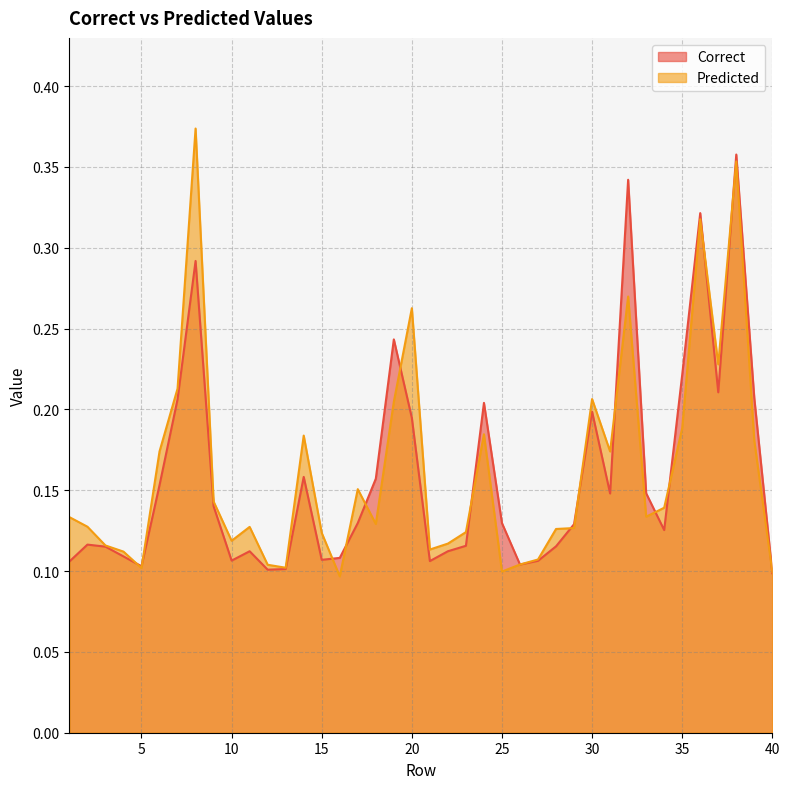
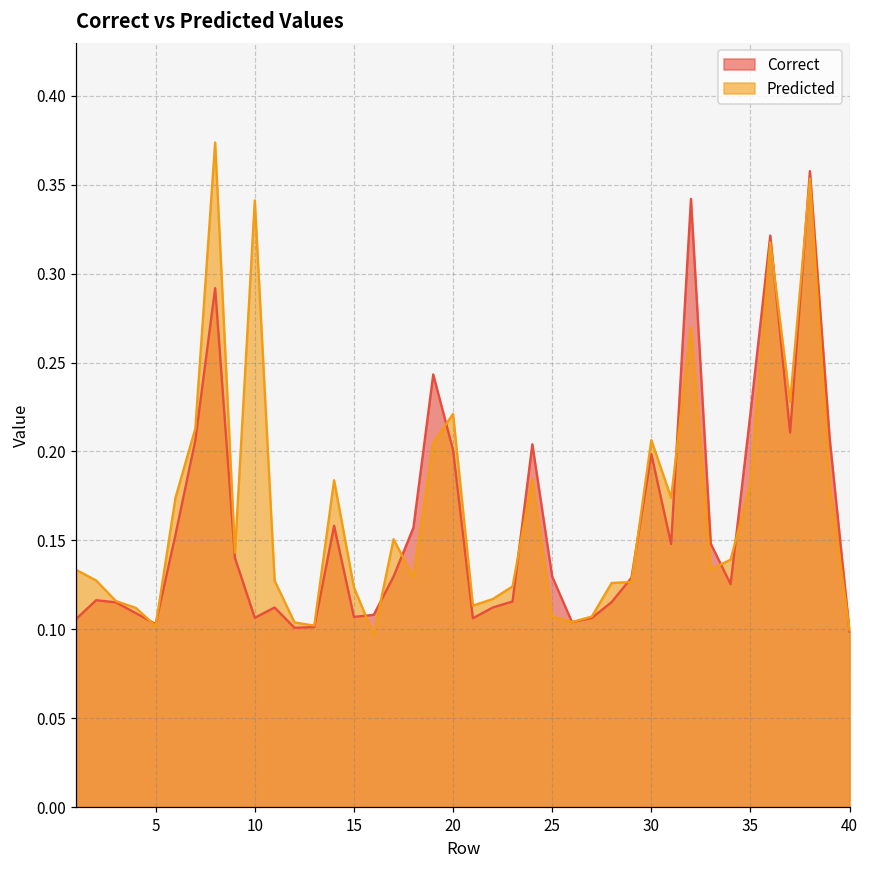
  {
    "Correct": {
      "10": 0.106,
      "15": 0.107,
-     "20": 0.195,
+     "20": 0.201,
      "25": 0.130,
      "30": 0.199,
      "35": 0.221
    },
    "Predicted": {
-     "10": 0.119,
+     "10": 0.341,
      "15": 0.124,
-     "20": 0.263,
-     "25": 0.100,
+     "20": 0.221,
+     "25": 0.107,
      "30": 0.206,
-     "35": 0.188
+     "35": 0.181
    }
  }
